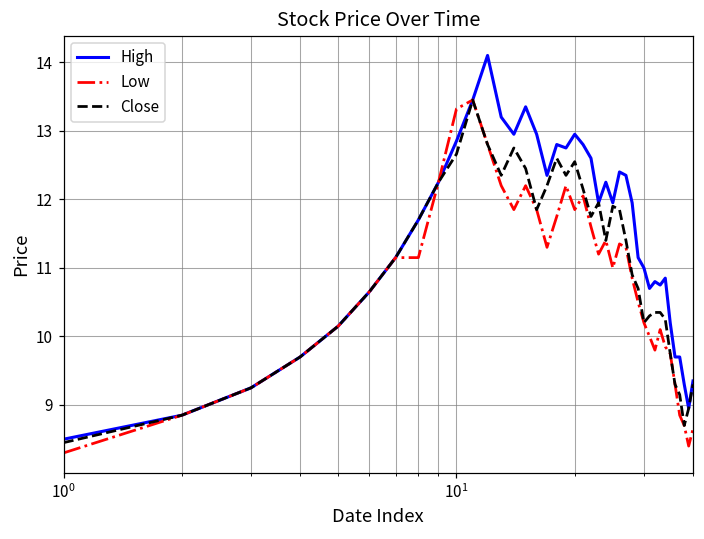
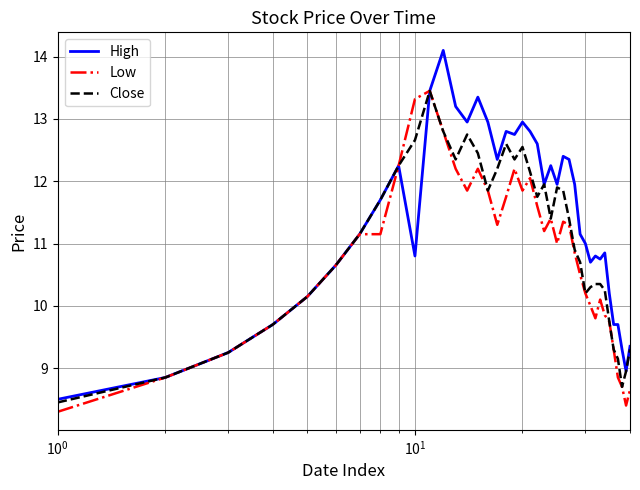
  {
    "High": {
      "10^0": 8.5,
-     "10^1": 12.9
+     "10^1": 10.8
    },
    "Low": {
      "10^0": 8.3,
      "10^1": 13.3
    },
    "Close": {
      "10^0": 8.5,
      "10^1": 12.7
    }
  }
